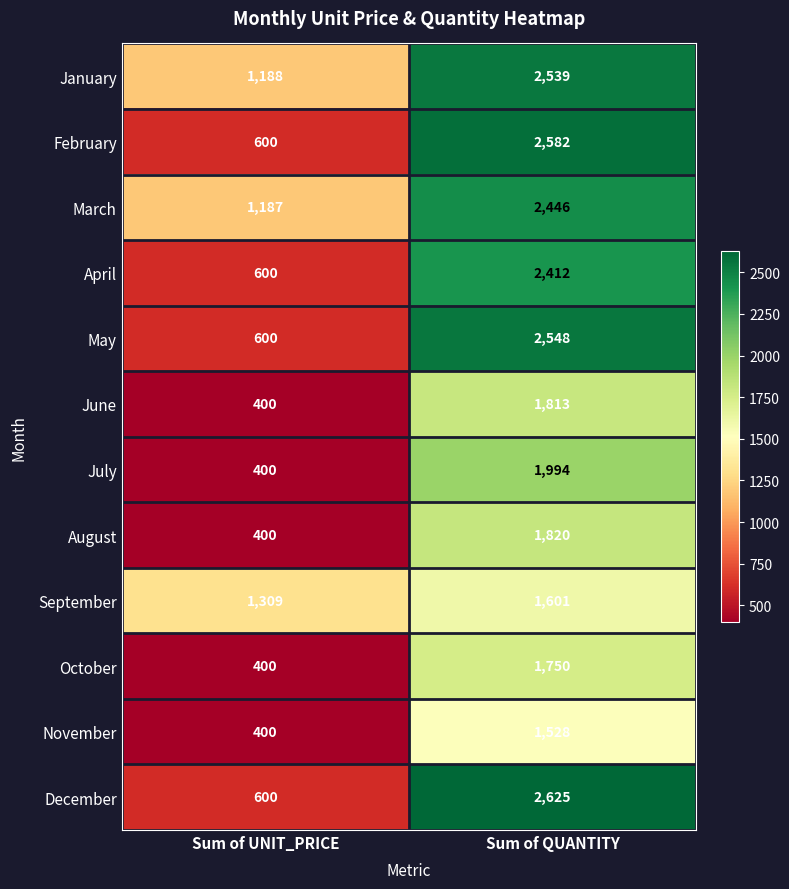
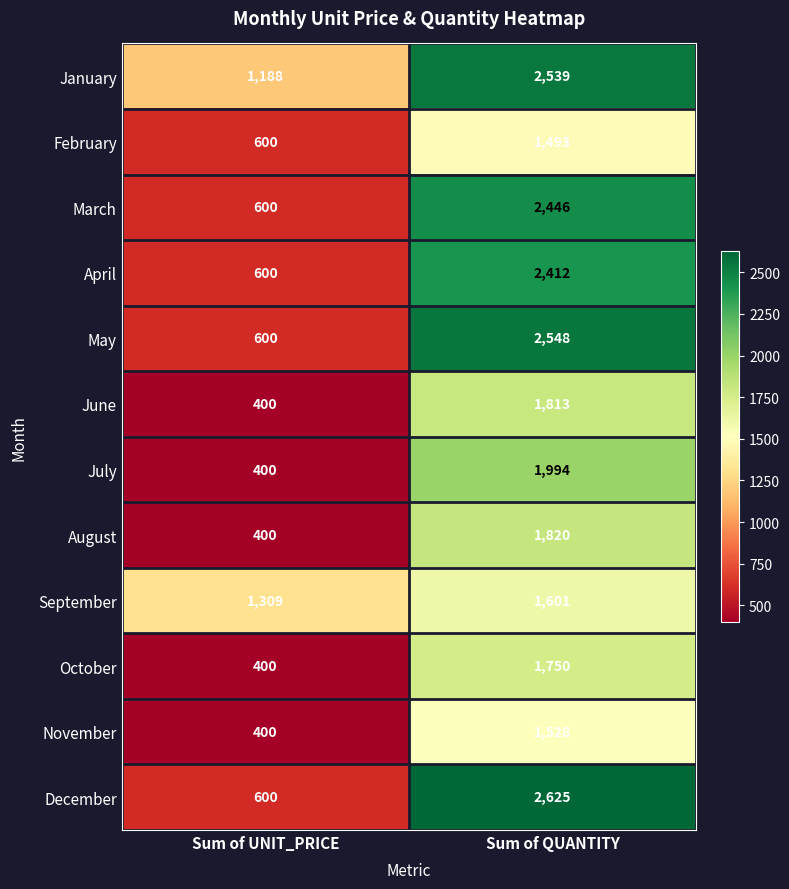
  {
    "January": {
      "Sum of UNIT_PRICE": "1,188",
      "Sum of QUANTITY": "2,539"
    },
    "February": {
      "Sum of UNIT_PRICE": "600",
-     "Sum of QUANTITY": "2,582"
+     "Sum of QUANTITY": "1,493"
    },
    "March": {
-     "Sum of UNIT_PRICE": "1,187",
+     "Sum of UNIT_PRICE": "600",
      "Sum of QUANTITY": "2,446"
    },
    "April": {
      "Sum of UNIT_PRICE": "600",
      "Sum of QUANTITY": "2,412"
    },
    "May": {
      "Sum of UNIT_PRICE": "600",
      "Sum of QUANTITY": "2,548"
    },
    "June": {
      "Sum of UNIT_PRICE": "400",
      "Sum of QUANTITY": "1,813"
    },
    "July": {
      "Sum of UNIT_PRICE": "400",
      "Sum of QUANTITY": "1,994"
    },
    "August": {
      "Sum of UNIT_PRICE": "400",
      "Sum of QUANTITY": "1,820"
    },
    "September": {
      "Sum of UNIT_PRICE": "1,309",
      "Sum of QUANTITY": "1,601"
    },
    "October": {
      "Sum of UNIT_PRICE": "400",
      "Sum of QUANTITY": "1,750"
    },
    "November": {
      "Sum of UNIT_PRICE": "400",
      "Sum of QUANTITY": "1,528"
    },
    "December": {
      "Sum of UNIT_PRICE": "600",
      "Sum of QUANTITY": "2,625"
    }
  }
